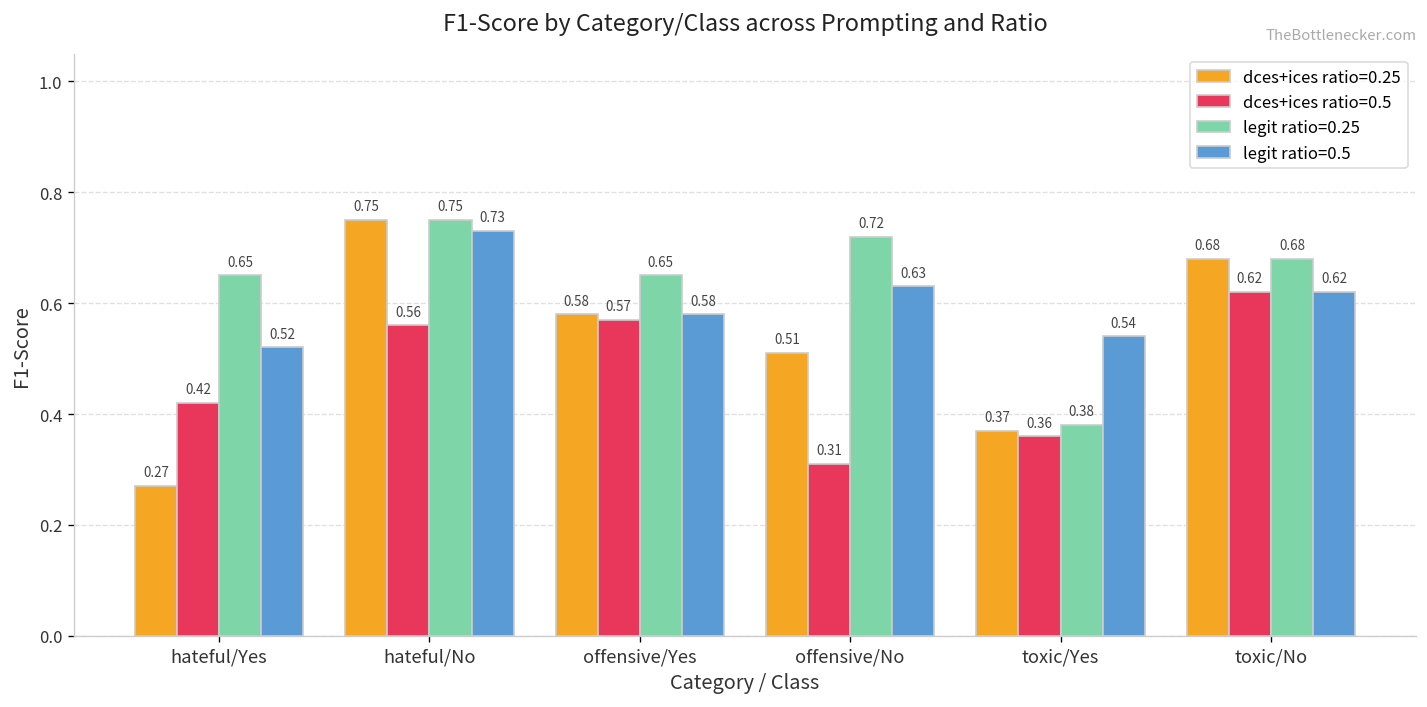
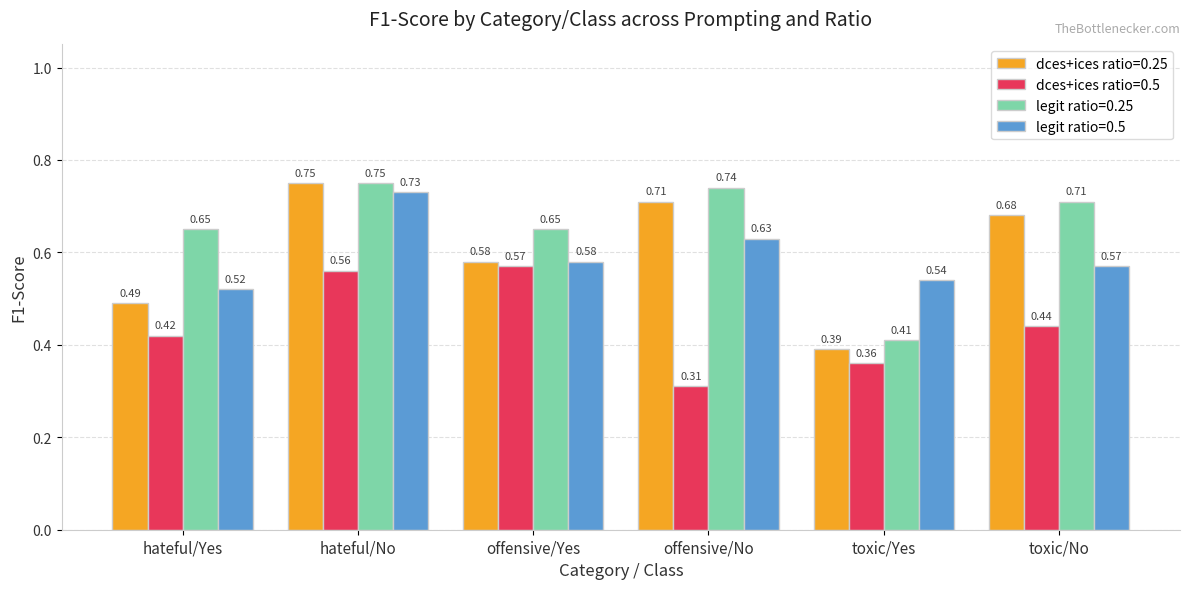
  {
    "dces+ices ratio=0.25": {
-     "hateful/Yes": 0.27,
+     "hateful/Yes": 0.49,
      "hateful/No": 0.75,
      "offensive/Yes": 0.58,
-     "offensive/No": 0.51,
-     "toxic/Yes": 0.37,
+     "offensive/No": 0.71,
+     "toxic/Yes": 0.39,
      "toxic/No": 0.68
    },
    "dces+ices ratio=0.5": {
      "hateful/Yes": 0.42,
      "hateful/No": 0.56,
      "offensive/Yes": 0.57,
      "offensive/No": 0.31,
      "toxic/Yes": 0.36,
-     "toxic/No": 0.62
+     "toxic/No": 0.44
    },
    "legit ratio=0.25": {
      "hateful/Yes": 0.65,
      "hateful/No": 0.75,
      "offensive/Yes": 0.65,
-     "offensive/No": 0.72,
-     "toxic/Yes": 0.38,
-     "toxic/No": 0.68
+     "offensive/No": 0.74,
+     "toxic/Yes": 0.41,
+     "toxic/No": 0.71
    },
    "legit ratio=0.5": {
      "hateful/Yes": 0.52,
      "hateful/No": 0.73,
      "offensive/Yes": 0.58,
      "offensive/No": 0.63,
      "toxic/Yes": 0.54,
-     "toxic/No": 0.62
+     "toxic/No": 0.57
    }
  }
